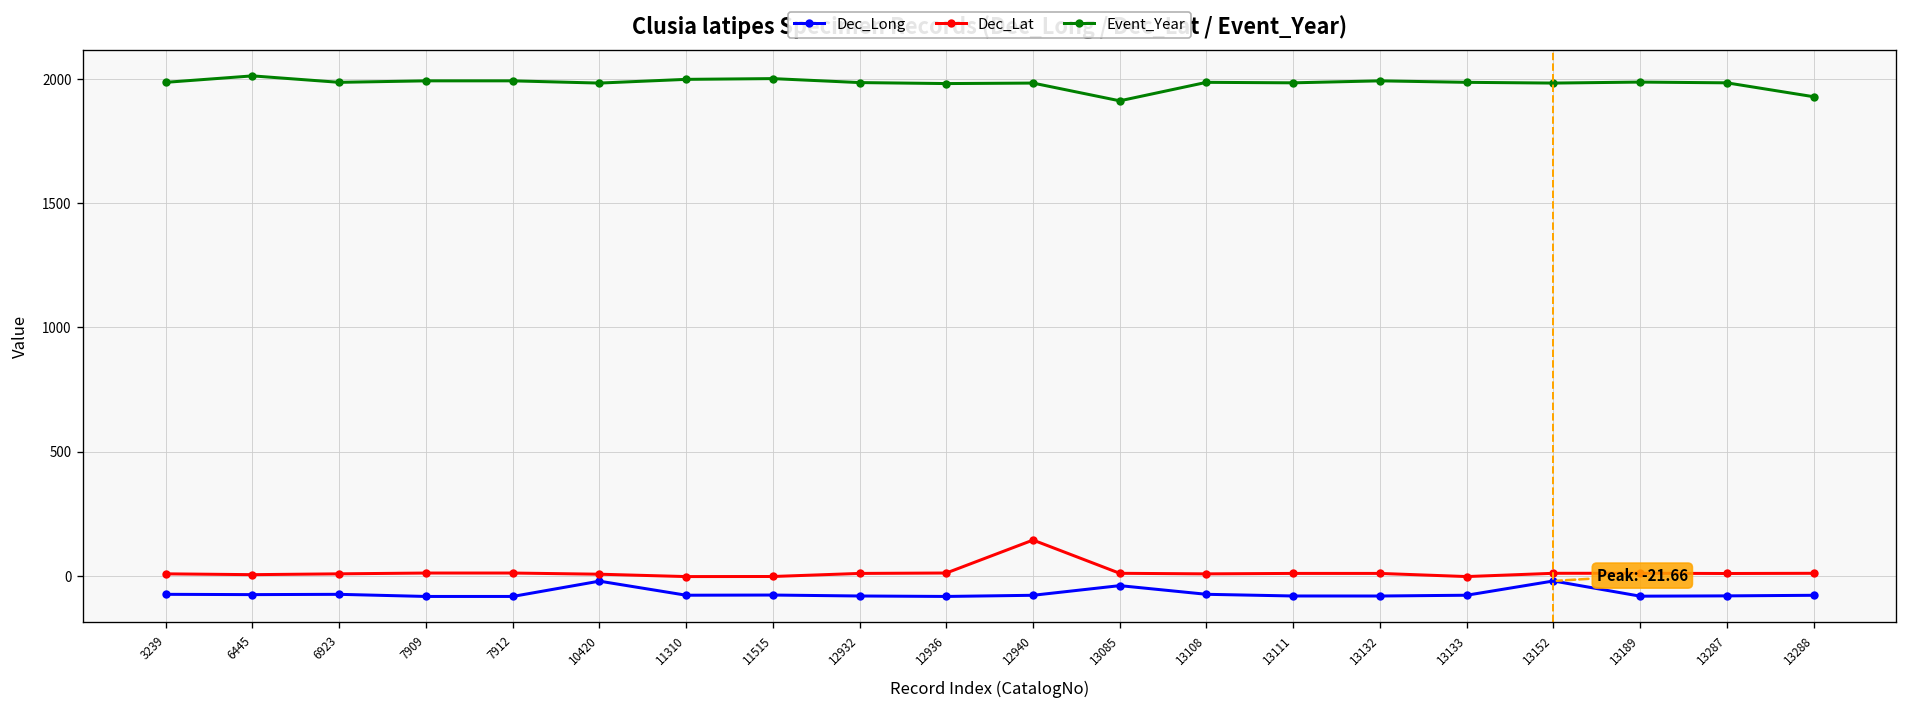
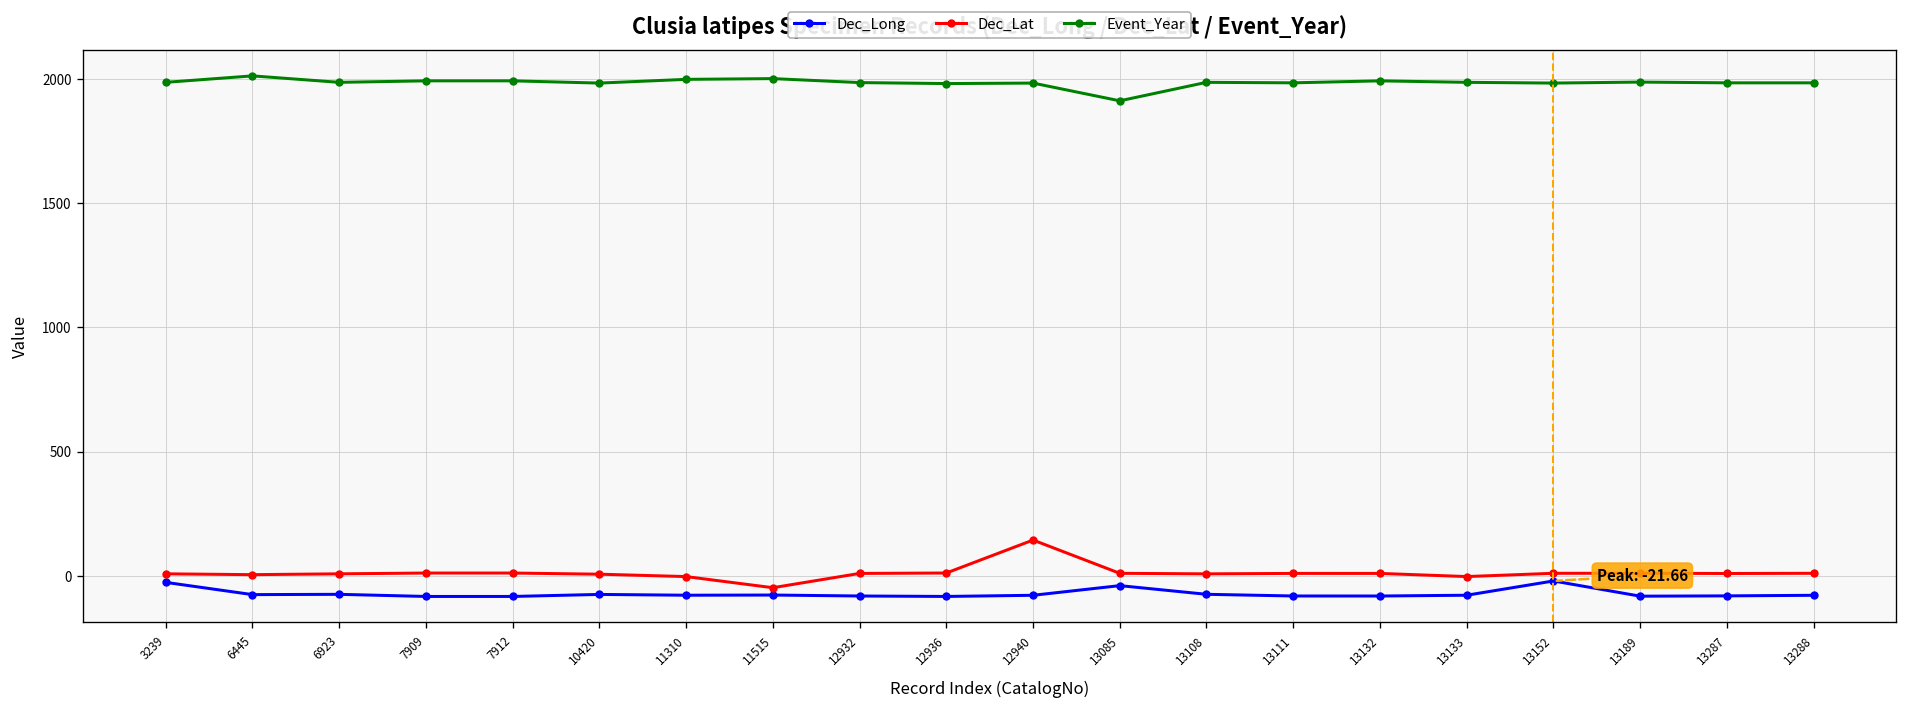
  {
    "Dec_Long": {
-     "3239": -80,
+     "3239": -30,
      "6445": -80,
      "6923": -80,
      "7909": -80,
      "7912": -80,
-     "10420": -20,
+     "10420": -80,
      "11310": -80,
      "11515": -80,
      "12932": -80,
      "12936": -80,
      "12940": -80,
      "13085": -40,
      "13108": -80,
      "13111": -80,
      "13132": -80,
      "13133": -80,
      "13152": -20,
      "13189": -80,
      "13287": -80,
      "13288": -80
    },
    "Dec_Lat": {
      "3239": 10,
      "6445": 0,
      "6923": 10,
      "7909": 10,
      "7912": 10,
      "10420": 10,
      "11310": 0,
-     "11515": 0,
+     "11515": -50,
      "12932": 10,
      "12936": 10,
      "12940": 140,
      "13085": 10,
      "13108": 10,
      "13111": 10,
      "13132": 10,
      "13133": 0,
      "13152": 10,
      "13287": 10,
      "13288": 10
    },
    "Event_Year": {
      "3239": 1990,
      "6445": 2010,
      "6923": 1990,
      "7909": 1990,
      "7912": 1990,
      "10420": 1990,
      "11310": 2000,
      "11515": 2000,
      "12932": 1990,
      "12936": 1980,
      "12940": 1990,
      "13085": 1910,
      "13108": 1990,
      "13111": 1990,
      "13132": 1990,
      "13133": 1990,
      "13152": 1990,
      "13189": 1990,
      "13287": 1990,
-     "13288": 1930
+     "13288": 1990
    }
  }
